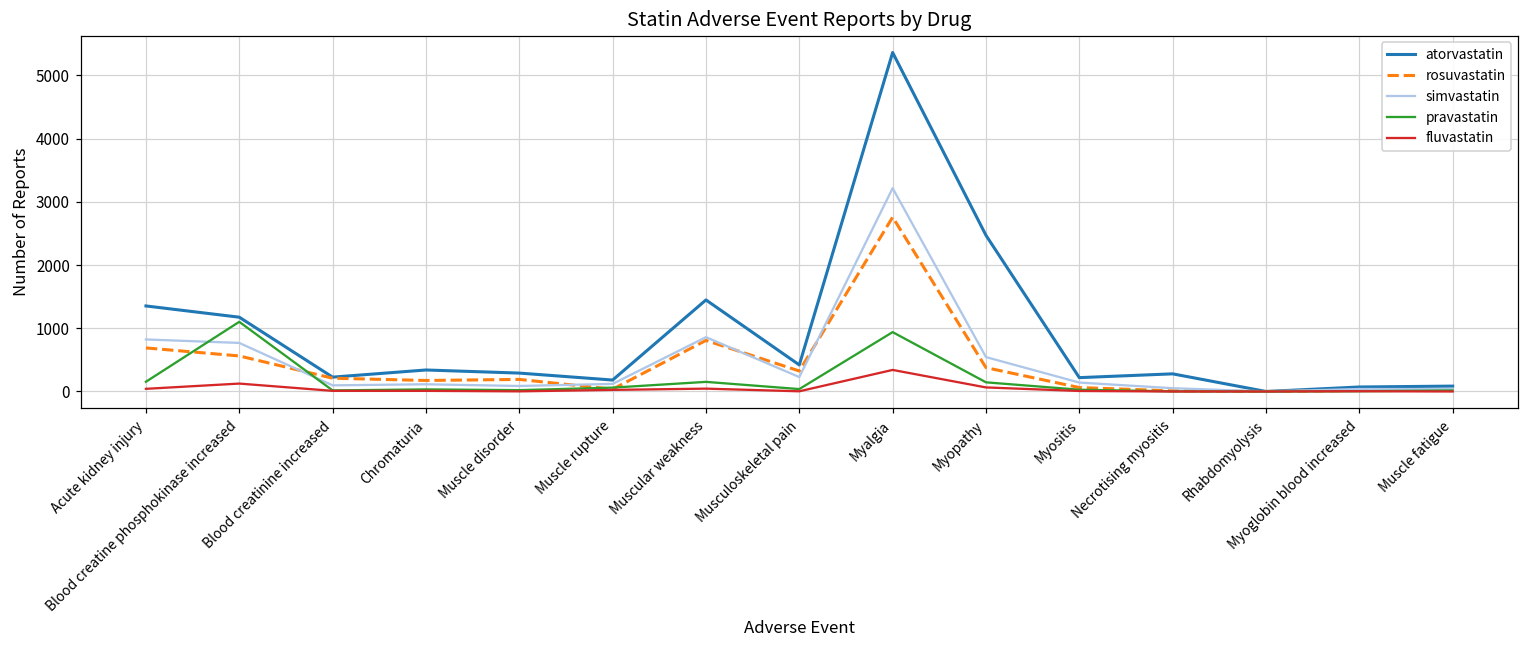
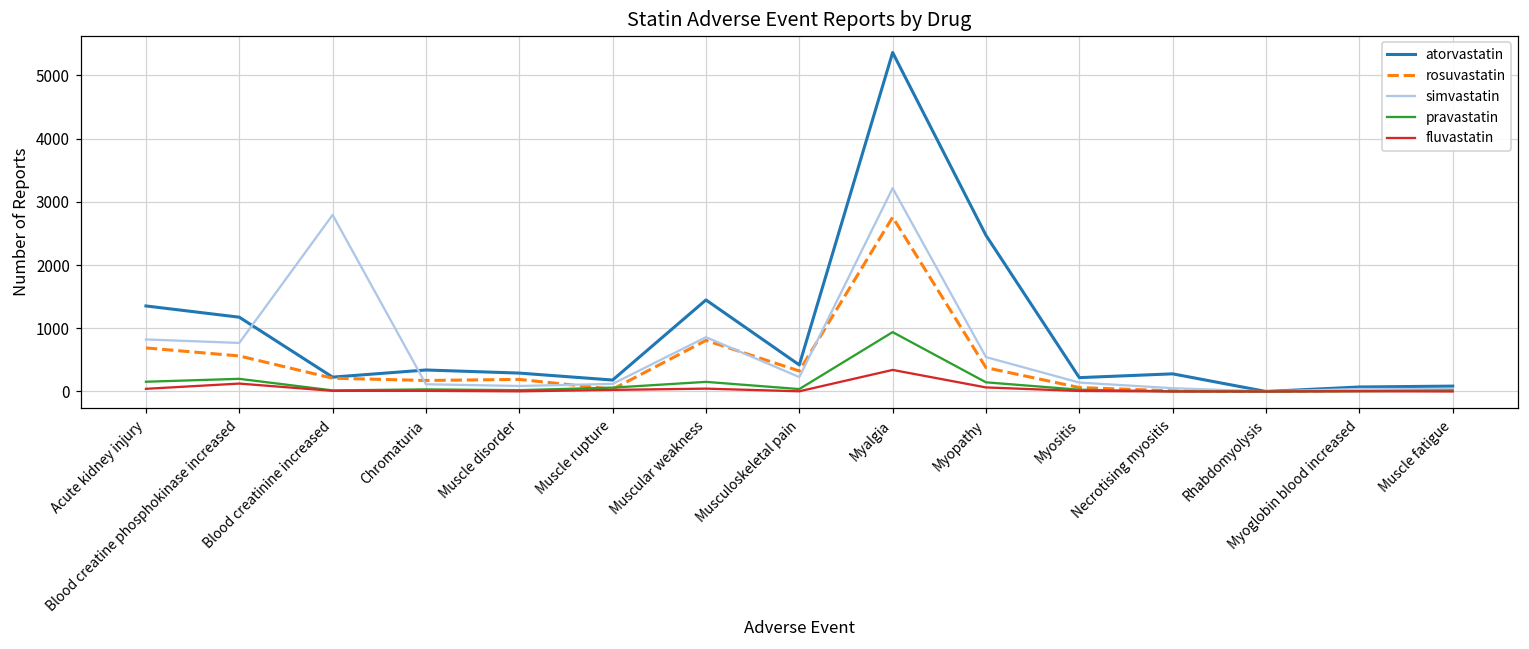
  {
    "atorvastatin": {
      "Acute kidney injury": 1400,
      "Blood creatine phosphokinase increased": 1200,
      "Chromaturia": 300,
      "Muscle disorder": 300,
      "Muscle rupture": 200,
      "Muscular weakness": 1400,
      "Musculoskeletal pain": 400,
      "Myalgia": 5400,
      "Myopathy": 2500,
      "Myositis": 200,
      "Necrotising myositis": 300,
      "Muscle fatigue": 100
    },
    "rosuvastatin": {
      "Acute kidney injury": 700,
      "Blood creatine phosphokinase increased": 600,
      "Chromaturia": 200,
      "Muscle disorder": 200,
      "Muscular weakness": 800,
      "Musculoskeletal pain": 300,
      "Myalgia": 2800,
      "Myopathy": 400
    },
    "simvastatin": {
      "Acute kidney injury": 800,
      "Blood creatine phosphokinase increased": 800,
-     "Blood creatinine increased": 100,
+     "Blood creatinine increased": 2800,
      "Chromaturia": 100,
      "Muscle disorder": 100,
      "Muscle rupture": 100,
      "Muscular weakness": 900,
      "Musculoskeletal pain": 200,
      "Myalgia": 3200,
      "Myopathy": 500,
      "Myositis": 100
    },
    "pravastatin": {
      "Acute kidney injury": 200,
-     "Blood creatine phosphokinase increased": 1100,
+     "Blood creatine phosphokinase increased": 200,
      "Muscular weakness": 200,
      "Myalgia": 900,
      "Myopathy": 100
    },
    "fluvastatin": {
      "Acute kidney injury": 0,
      "Blood creatine phosphokinase increased": 100,
      "Muscular weakness": 0,
      "Myalgia": 300,
      "Myopathy": 100
    }
  }
